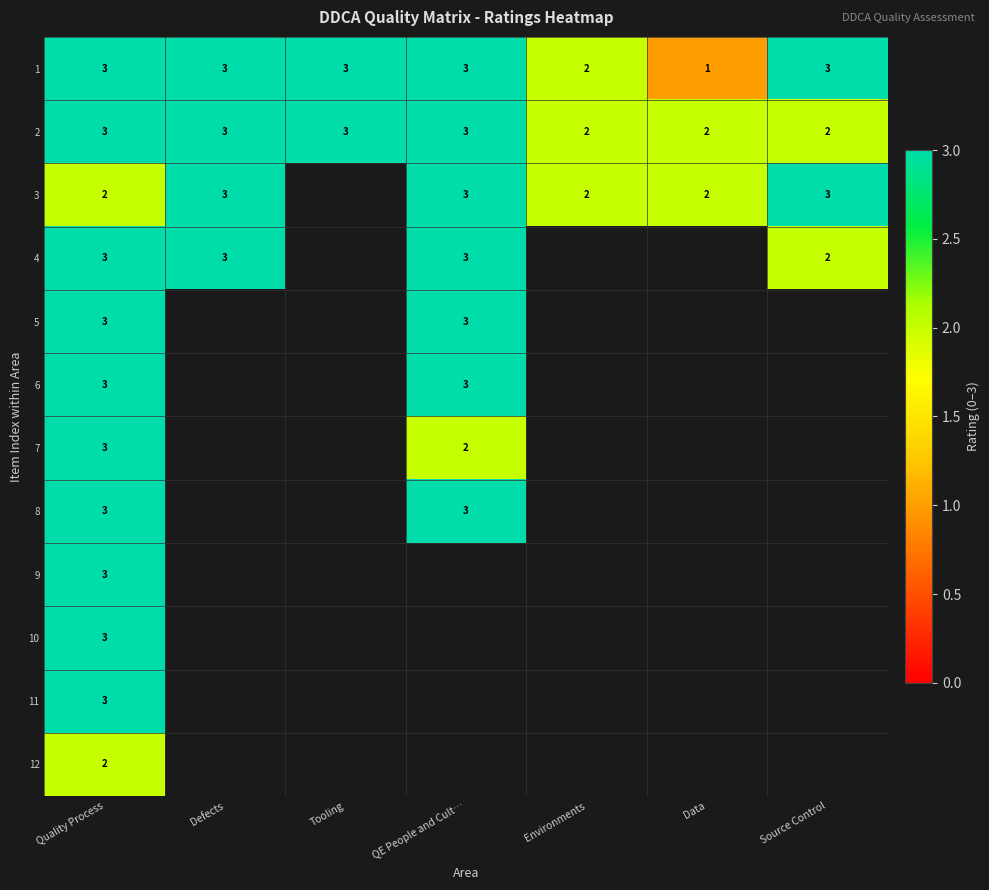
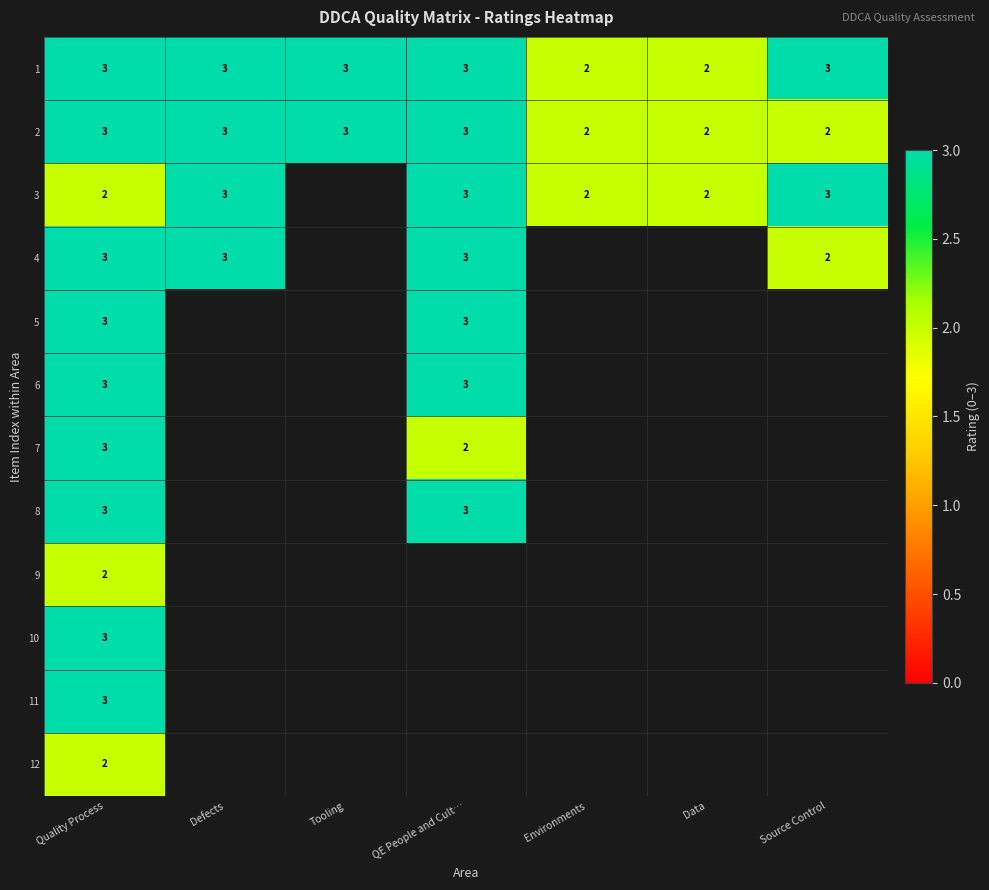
  {
    "1": {
      "Quality Process": 3,
      "Defects": 3,
      "Tooling": 3,
      "QE People and Cult…": 3,
      "Environments": 2,
-     "Data": 1,
+     "Data": 2,
      "Source Control": 3
    },
    "2": {
      "Quality Process": 3,
      "Defects": 3,
      "Tooling": 3,
      "QE People and Cult…": 3,
      "Environments": 2,
      "Data": 2,
      "Source Control": 2
    },
    "3": {
      "Quality Process": 2,
      "Defects": 3,
      "QE People and Cult…": 3,
      "Environments": 2,
      "Data": 2,
      "Source Control": 3
    },
    "4": {
      "Quality Process": 3,
      "Defects": 3,
      "QE People and Cult…": 3,
      "Source Control": 2
    },
    "5": {
      "Quality Process": 3,
      "QE People and Cult…": 3
    },
    "6": {
      "Quality Process": 3,
      "QE People and Cult…": 3
    },
    "7": {
      "Quality Process": 3,
      "QE People and Cult…": 2
    },
    "8": {
      "Quality Process": 3,
      "QE People and Cult…": 3
    },
    "9": {
-     "Quality Process": 3
+     "Quality Process": 2
    },
    "10": {
      "Quality Process": 3
    },
    "11": {
      "Quality Process": 3
    },
    "12": {
      "Quality Process": 2
    }
  }
